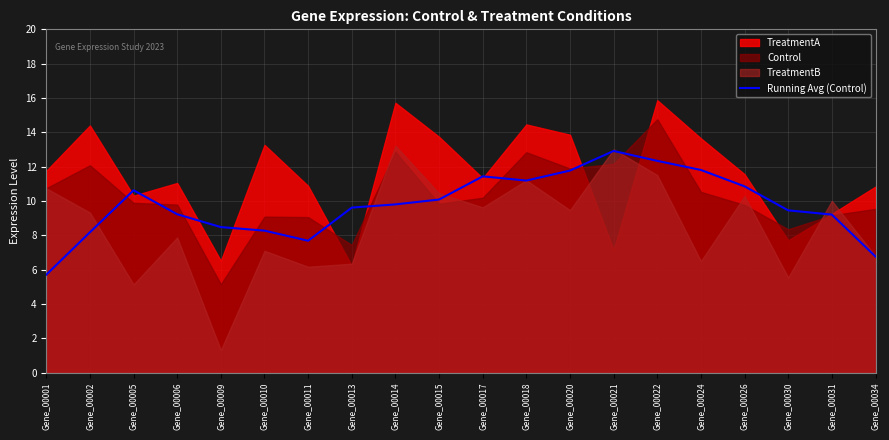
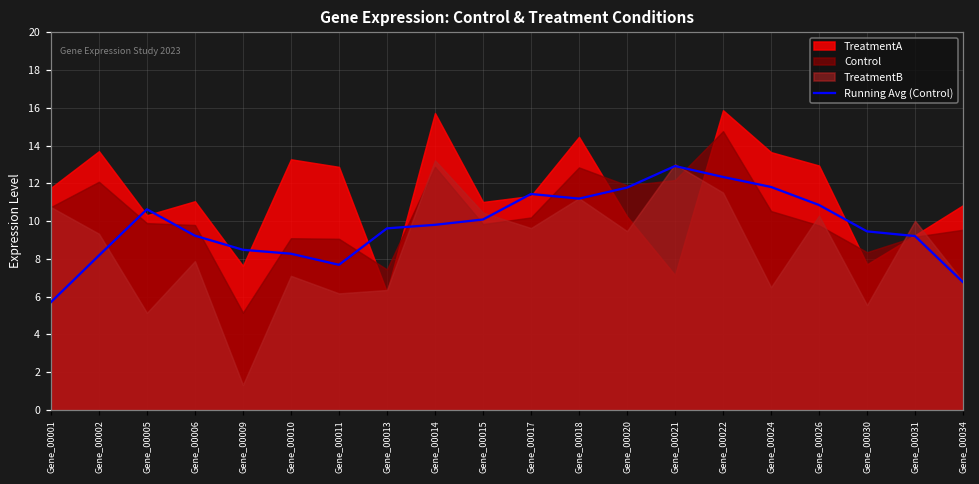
  {
    "Running Avg (Control)": {
      "Gene_00001": 5.7,
      "Gene_00002": 8.2,
      "Gene_00005": 10.6,
      "Gene_00006": 9.2,
      "Gene_00009": 8.5,
      "Gene_00010": 8.3,
      "Gene_00011": 7.7,
      "Gene_00013": 9.6,
      "Gene_00014": 9.8,
      "Gene_00015": 10.1,
      "Gene_00022": 12.3,
      "Gene_00024": 11.8,
      "Gene_00026": 10.9,
      "Gene_00030": 9.5
    },
    "TreatmentA": {
      "Gene_00001": 11.8,
-     "Gene_00002": 14.4,
+     "Gene_00002": 13.7,
      "Gene_00005": 10.3,
      "Gene_00006": 11.1,
-     "Gene_00009": 6.5,
+     "Gene_00009": 7.6,
      "Gene_00010": 13.3,
-     "Gene_00011": 10.9,
+     "Gene_00011": 12.9,
      "Gene_00014": 15.7,
-     "Gene_00015": 13.7,
+     "Gene_00015": 11.0,
      "Gene_00018": 14.5,
-     "Gene_00020": 13.9,
+     "Gene_00020": 10.2,
      "Gene_00021": 7.1,
      "Gene_00022": 15.9,
      "Gene_00024": 13.7,
-     "Gene_00026": 11.6,
+     "Gene_00026": 12.9,
      "Gene_00030": 7.7,
      "Gene_00034": 10.8
    }
  }
